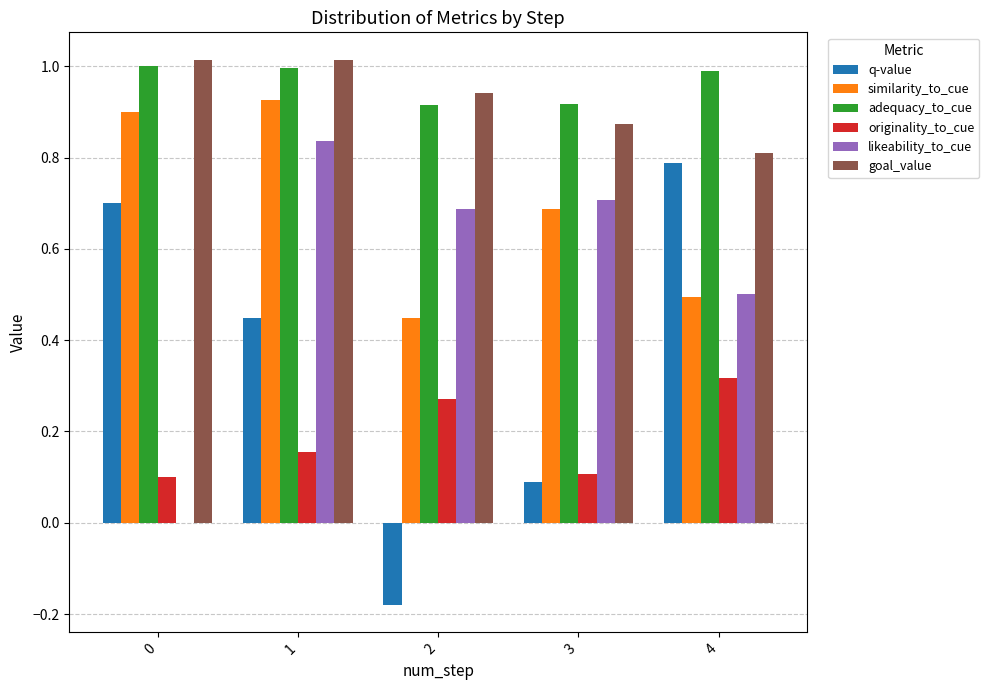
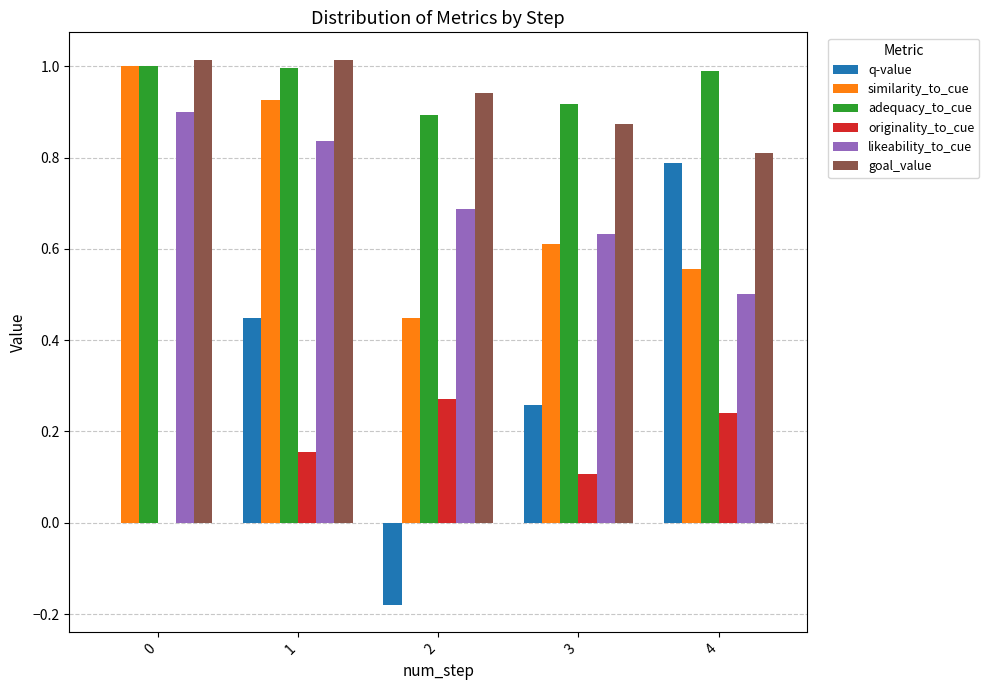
  {
    "q-value": {
-     "0": 0.7,
+     "0": 0.0,
      "1": 0.45,
      "2": -0.18,
-     "3": 0.09,
+     "3": 0.26,
      "4": 0.79
    },
    "similarity_to_cue": {
-     "0": 0.9,
+     "0": 1.0,
      "1": 0.93,
      "2": 0.45,
-     "3": 0.69,
-     "4": 0.50
+     "3": 0.61,
+     "4": 0.56
    },
    "adequacy_to_cue": {
      "0": 1.00,
      "1": 1.00,
-     "2": 0.91,
+     "2": 0.89,
      "3": 0.92,
      "4": 0.99
    },
    "originality_to_cue": {
-     "0": 0.1,
+     "0": 0.0,
      "1": 0.16,
      "2": 0.27,
      "3": 0.11,
-     "4": 0.32
+     "4": 0.24
    },
    "likeability_to_cue": {
-     "0": 0.0,
+     "0": 0.9,
      "1": 0.84,
      "2": 0.69,
-     "3": 0.71,
+     "3": 0.63,
      "4": 0.50
    },
    "goal_value": {
      "0": 1.01,
      "1": 1.01,
      "2": 0.94,
      "3": 0.87,
      "4": 0.81
    }
  }
